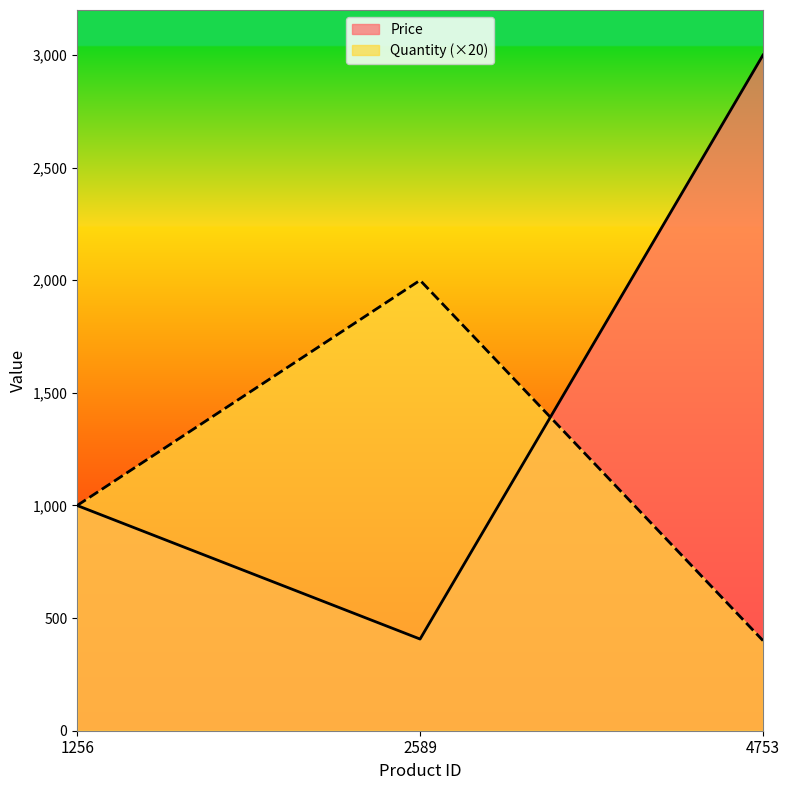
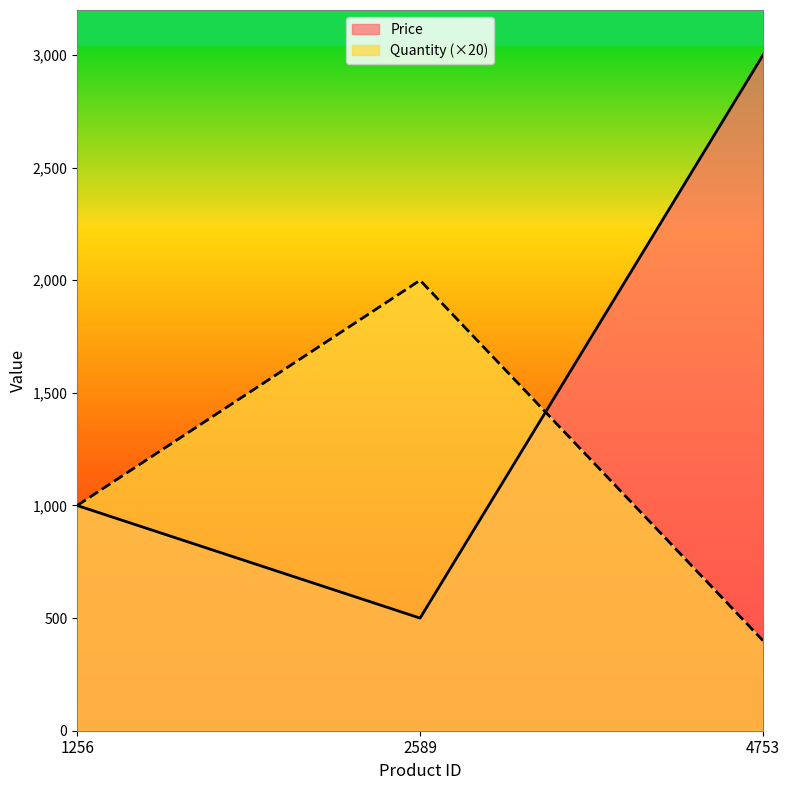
  {
    "Price": {
-     "2589": "410",
+     "2589": "500",
      "4753": "3,000"
    },
    "Quantity (×20)": {
      "2589": "2,000",
      "4753": "400"
    }
  }
